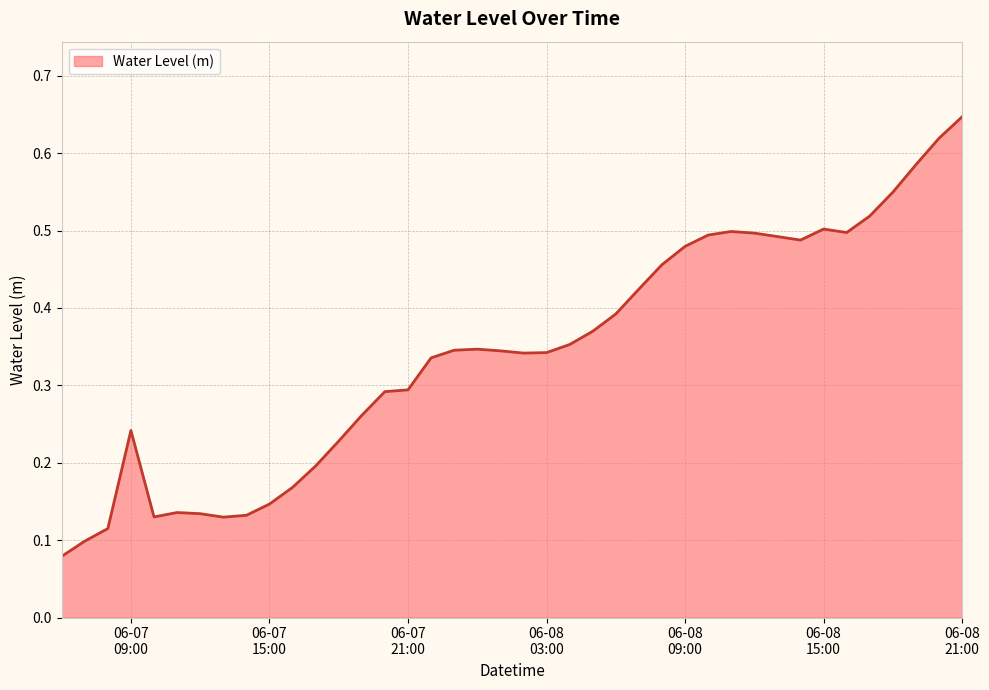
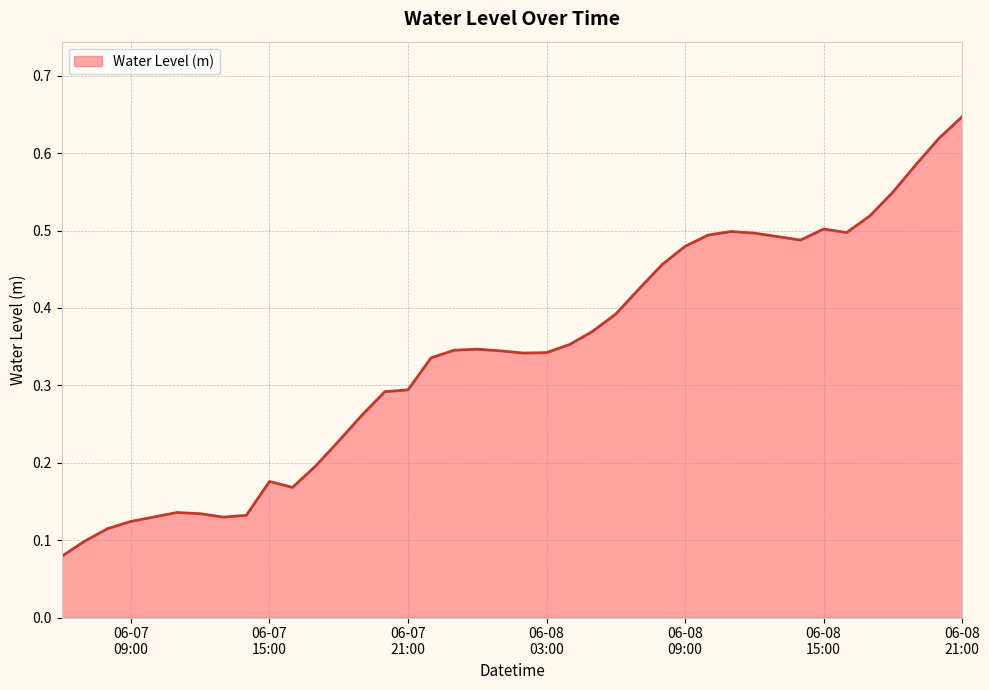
  {
-   "06-07 09:00": 0.24,
-   "06-07 15:00": 0.15,
+   "06-07 09:00": 0.12,
+   "06-07 15:00": 0.18,
    "06-07 21:00": 0.29,
    "06-08 03:00": 0.34,
    "06-08 09:00": 0.48,
    "06-08 15:00": 0.50,
    "06-08 21:00": 0.65
  }
